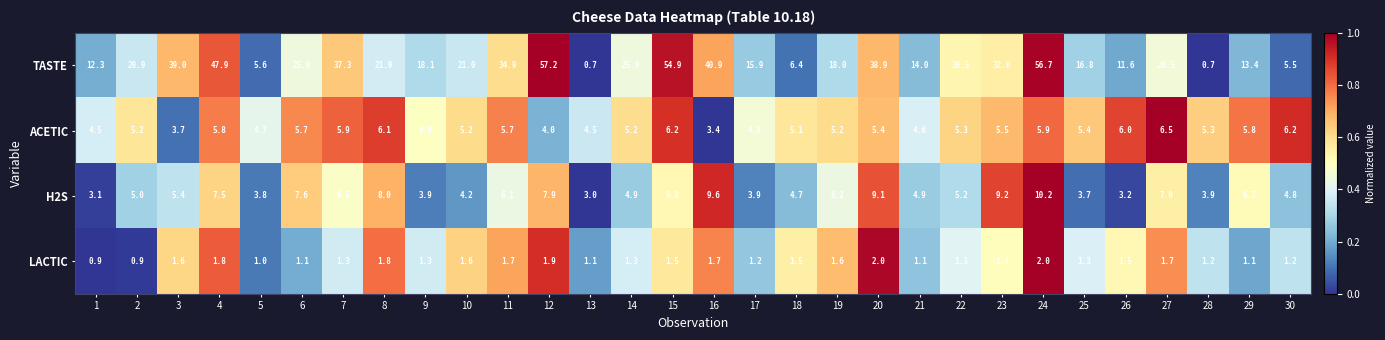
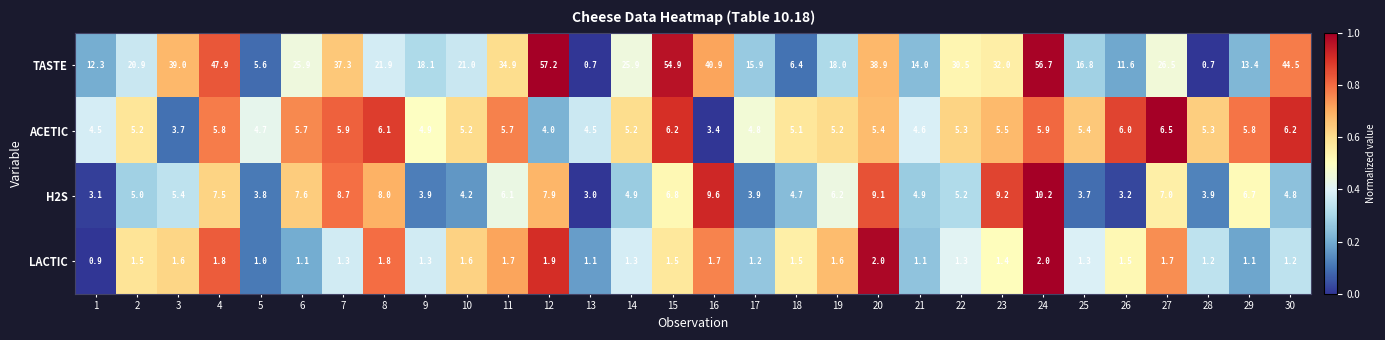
  {
    "TASTE": {
      "1": 12.3,
      "2": 20.9,
      "3": 39.0,
      "4": 47.9,
      "5": 5.6,
      "7": 37.3,
      "9": 18.1,
      "10": 21.0,
      "11": 34.9,
      "12": 57.2,
      "13": 0.7,
      "15": 54.9,
      "16": 40.9,
      "17": 15.9,
      "18": 6.4,
      "19": 18.0,
      "20": 38.9,
      "21": 14.0,
      "22": 30.5,
      "23": 32.0,
      "24": 56.7,
      "25": 16.8,
      "26": 11.6,
      "28": 0.7,
      "29": 13.4,
-     "30": 5.5
+     "30": 44.5
    },
    "ACETIC": {
      "2": 5.2,
      "3": 3.7,
      "4": 5.8,
      "6": 5.7,
      "7": 5.9,
      "8": 6.1,
      "9": 4.9,
      "10": 5.2,
      "11": 5.7,
      "12": 4.0,
      "13": 4.5,
      "14": 5.2,
      "15": 6.2,
      "16": 3.4,
      "18": 5.1,
      "19": 5.2,
      "20": 5.4,
      "22": 5.3,
      "23": 5.5,
      "24": 5.9,
      "25": 5.4,
      "26": 6.0,
      "27": 6.5,
      "28": 5.3,
      "29": 5.8,
      "30": 6.2
    },
    "H2S": {
      "1": 3.1,
      "2": 5.0,
      "3": 5.4,
      "4": 7.5,
      "5": 3.8,
      "6": 7.6,
-     "7": 6.5,
+     "7": 8.7,
      "8": 8.0,
      "9": 3.9,
      "10": 4.2,
      "12": 7.9,
      "13": 3.0,
      "14": 4.9,
      "15": 6.8,
      "16": 9.6,
      "17": 3.9,
      "18": 4.7,
      "20": 9.1,
      "21": 4.9,
      "22": 5.2,
      "23": 9.2,
      "24": 10.2,
      "25": 3.7,
      "26": 3.2,
      "27": 7.0,
      "28": 3.9,
      "29": 6.7,
      "30": 4.8
    },
    "LACTIC": {
      "1": 0.9,
-     "2": 0.9,
+     "2": 1.5,
      "3": 1.6,
      "4": 1.8,
      "5": 1.0,
      "6": 1.1,
      "8": 1.8,
      "10": 1.6,
      "11": 1.7,
      "12": 1.9,
      "13": 1.1,
      "15": 1.5,
      "16": 1.7,
      "17": 1.2,
      "18": 1.5,
      "19": 1.6,
      "20": 2.0,
      "21": 1.1,
      "23": 1.4,
      "24": 2.0,
      "26": 1.5,
      "27": 1.7,
      "28": 1.2,
      "29": 1.1,
      "30": 1.2
    }
  }
